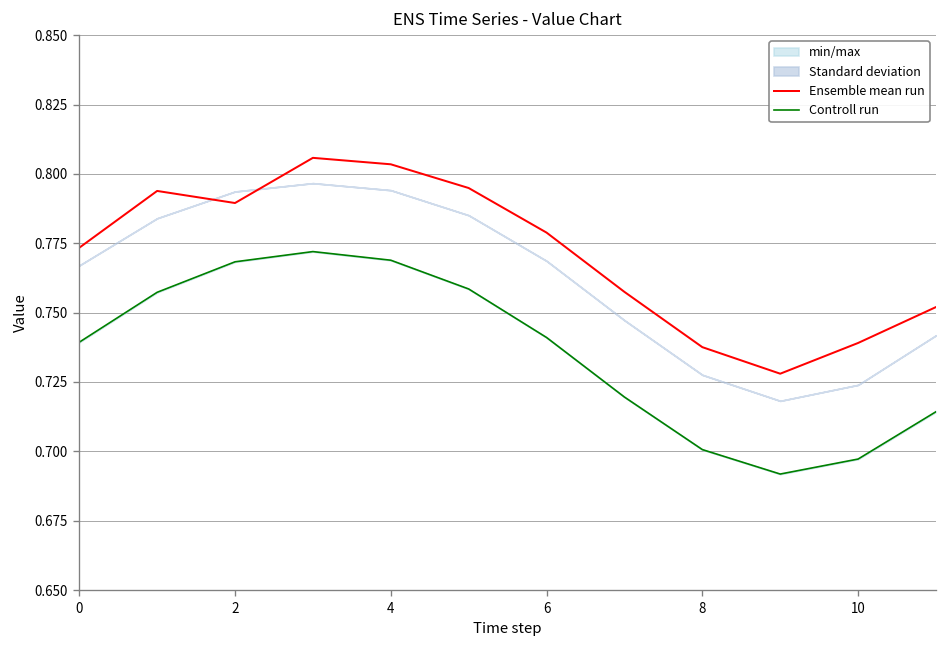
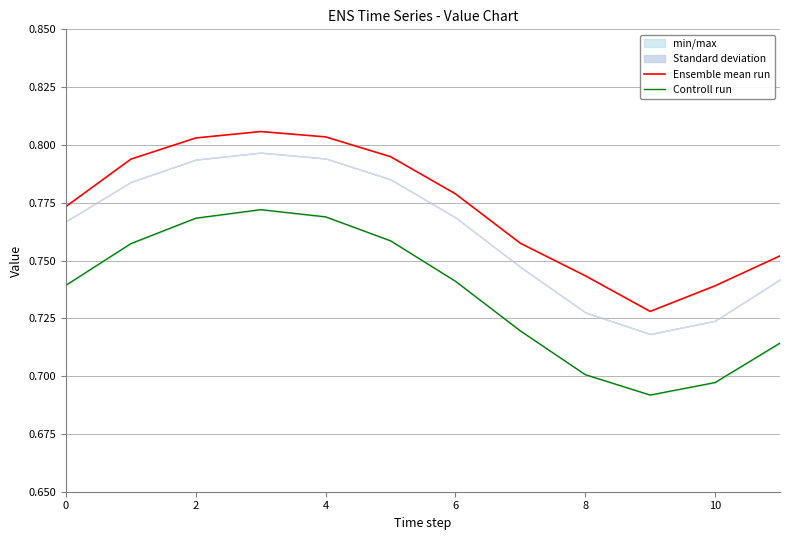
  {
    "Ensemble mean run": {
      "0": 0.773,
-     "2": 0.790,
+     "2": 0.803,
      "4": 0.803,
      "6": 0.779,
-     "8": 0.738,
+     "8": 0.743,
      "10": 0.739
    }
  }
